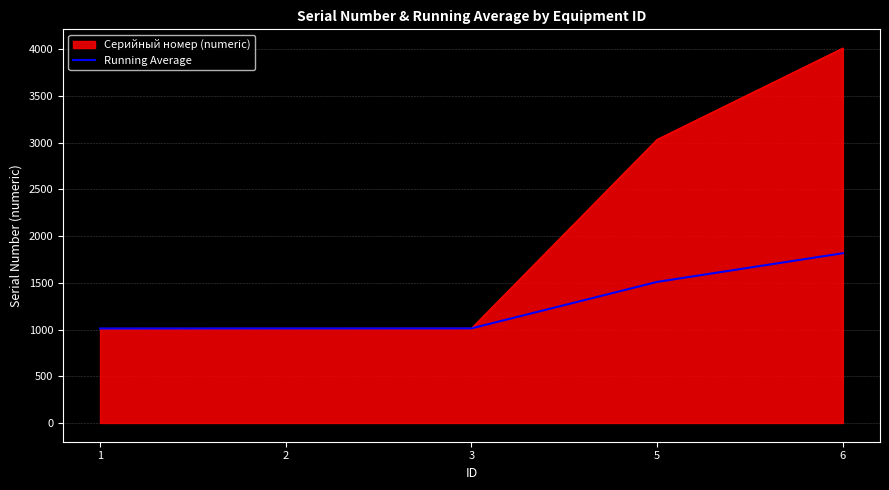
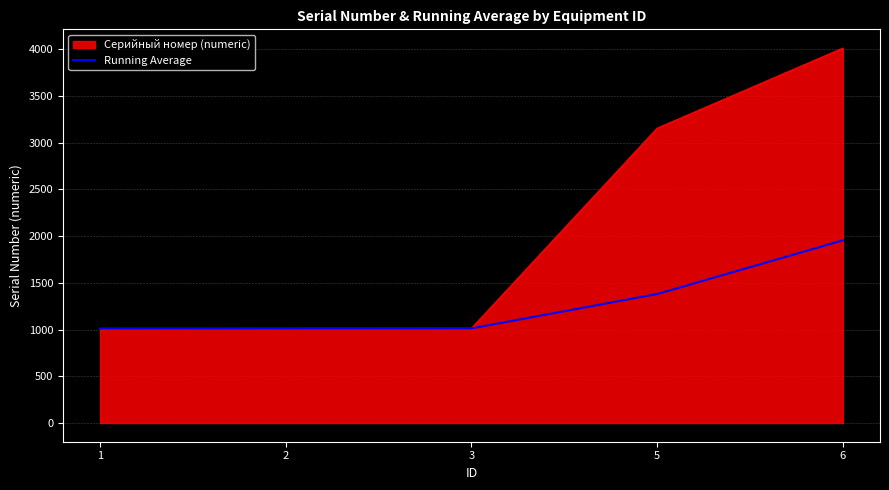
  {
    "Серийный номер (numeric)": {
-     "5": 3000,
+     "5": 3200,
      "6": 4000
    },
    "Running Average": {
-     "5": 1500,
-     "6": 1800
+     "5": 1400,
+     "6": 2000
    }
  }
